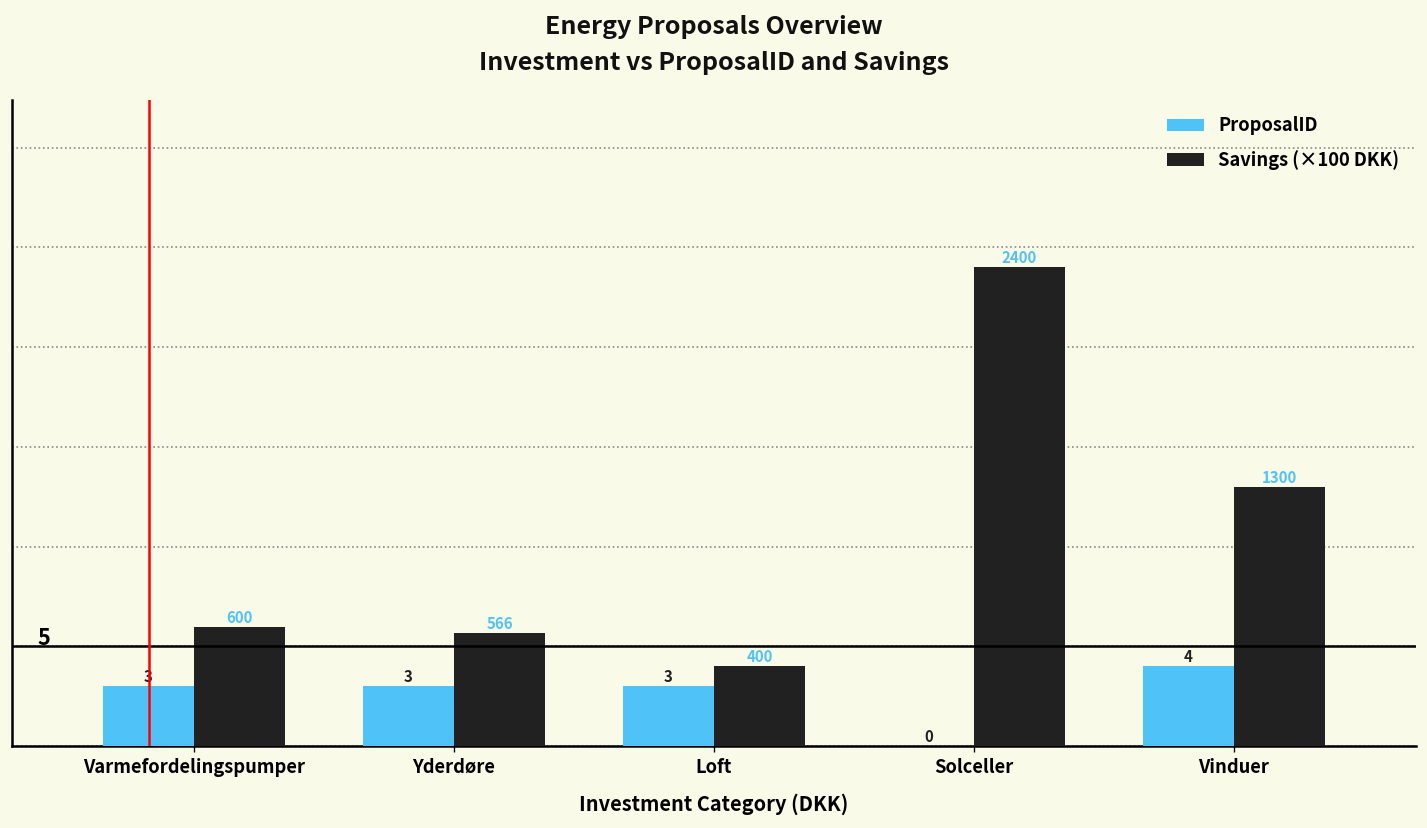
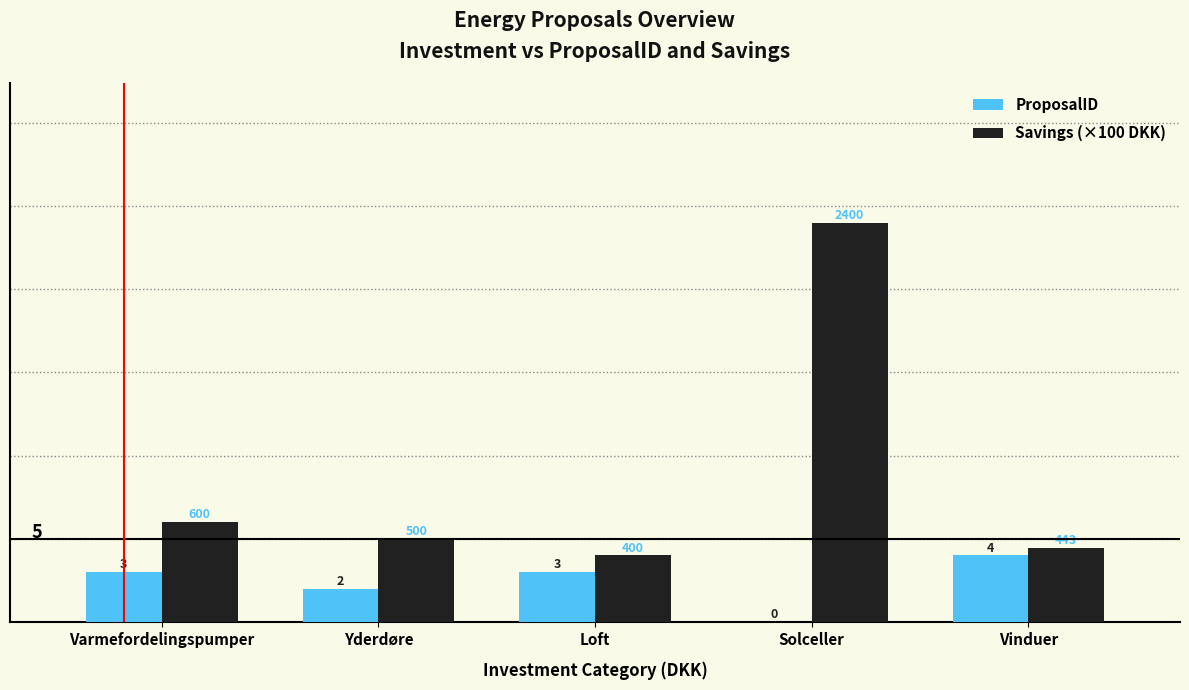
  {
    "ProposalID": {
      "Varmefordelingspumper": 3,
-     "Yderdøre": 3,
+     "Yderdøre": 2,
      "Loft": 3,
      "Solceller": 0,
      "Vinduer": 4
    },
    "Savings (×100 DKK)": {
-     "Yderdøre": 566,
-     "Vinduer": 1300
+     "Yderdøre": 500,
+     "Vinduer": 443
    }
  }
